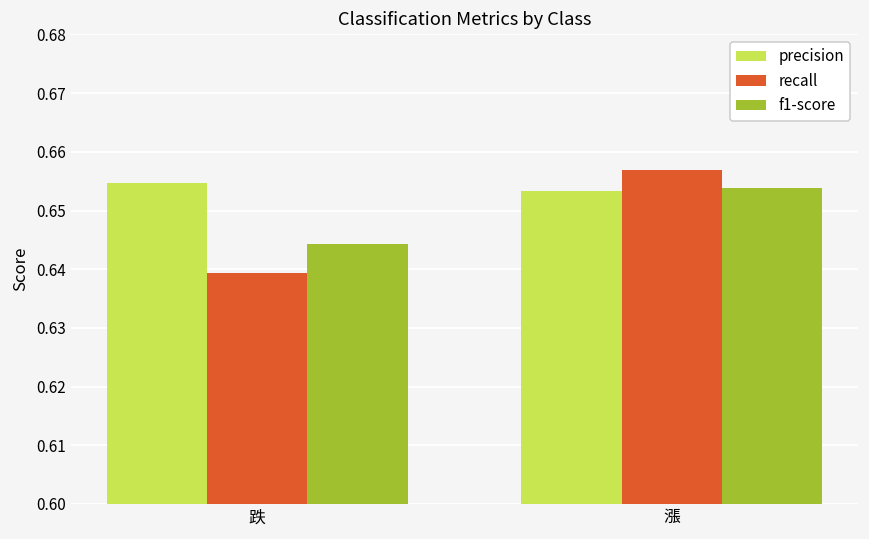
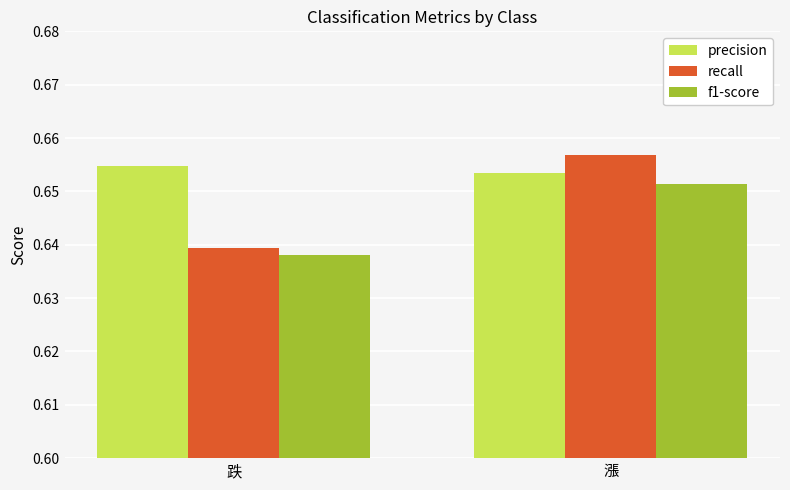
  {
    "precision": {
      "跌": 0.655,
      "漲": 0.653
    },
    "recall": {
      "跌": 0.639,
      "漲": 0.657
    },
    "f1-score": {
-     "跌": 0.644,
-     "漲": 0.654
+     "跌": 0.638,
+     "漲": 0.651
    }
  }
